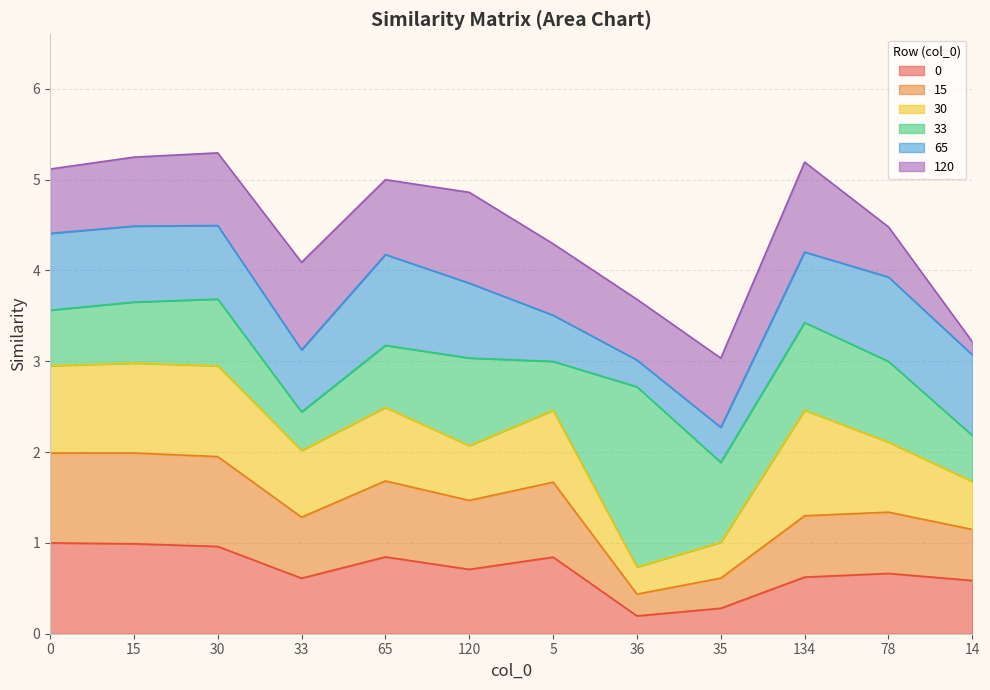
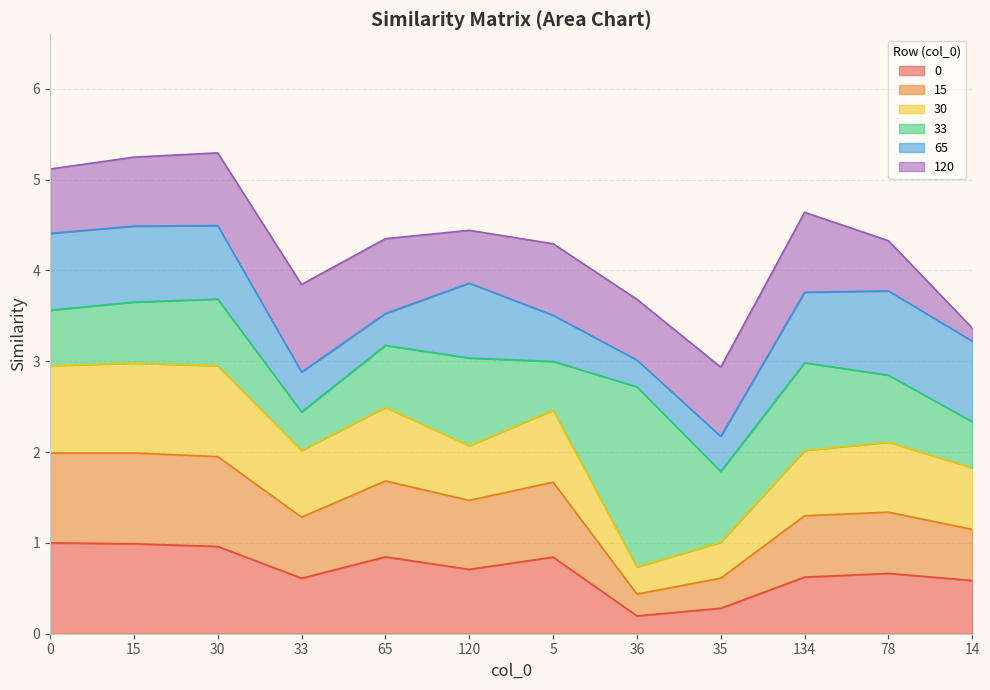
  {
    "30": {
      "0": 1.0,
      "15": 1.0,
      "30": 1.0,
      "33": 0.7,
      "65": 0.8,
      "120": 0.6,
      "5": 0.8,
      "36": 0.3,
      "35": 0.4,
-     "134": 1.2,
+     "134": 0.7,
      "78": 0.8,
-     "14": 0.5
+     "14": 0.7
    },
    "33": {
      "0": 0.6,
      "15": 0.7,
      "30": 0.7,
      "33": 0.4,
      "65": 0.7,
      "120": 1.0,
      "5": 0.5,
      "36": 2.0,
-     "35": 0.9,
+     "35": 0.8,
      "134": 1.0,
-     "78": 0.9,
+     "78": 0.7,
      "14": 0.5
    },
    "65": {
      "0": 0.8,
      "15": 0.8,
      "30": 0.8,
-     "33": 0.7,
-     "65": 1.0,
+     "33": 0.4,
+     "65": 0.4,
      "120": 0.8,
      "5": 0.5,
      "36": 0.3,
      "35": 0.4,
      "134": 0.8,
      "78": 0.9,
      "14": 0.9
    },
    "120": {
      "0": 0.7,
      "15": 0.8,
      "30": 0.8,
      "33": 1.0,
      "65": 0.8,
-     "120": 1.0,
+     "120": 0.6,
      "5": 0.8,
      "36": 0.7,
      "35": 0.8,
-     "134": 1.0,
+     "134": 0.9,
      "78": 0.6,
      "14": 0.1
    }
  }
